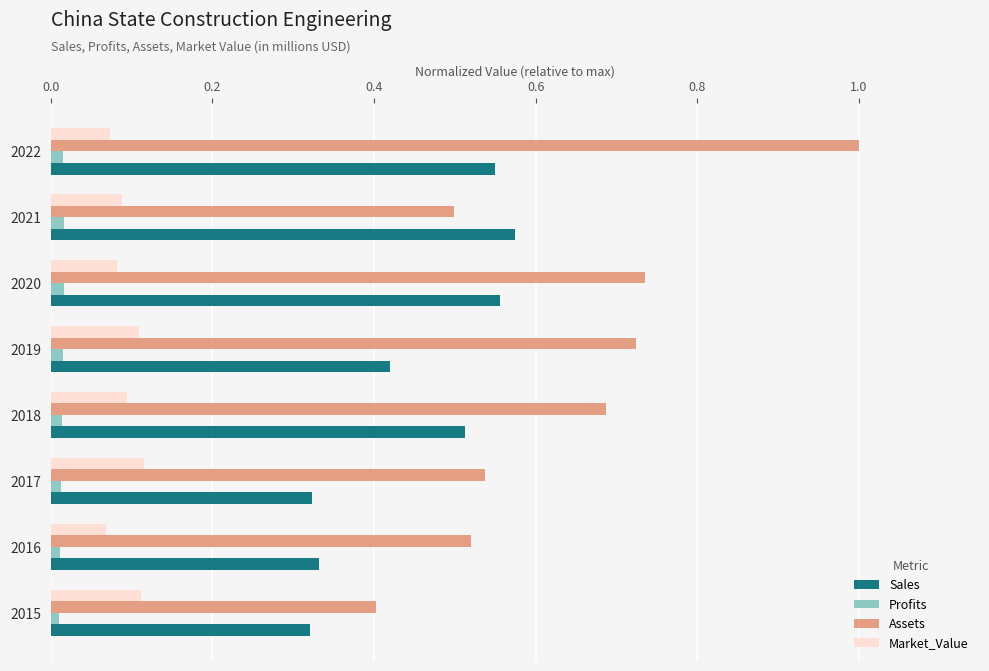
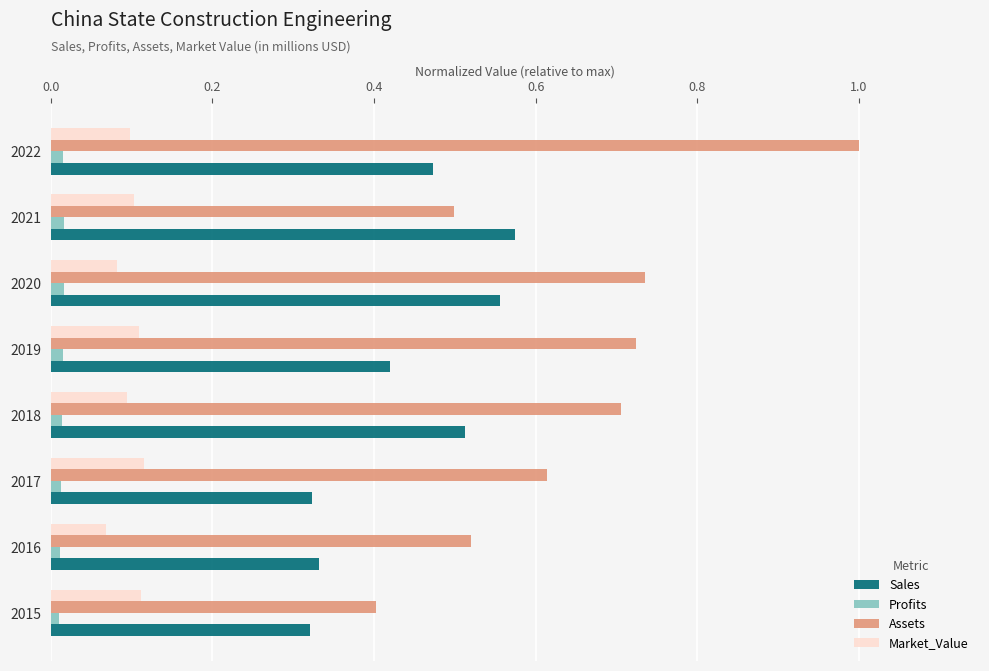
  {
    "Sales": {
-     "2022": 0.55,
+     "2022": 0.47,
      "2021": 0.57,
      "2020": 0.56,
      "2019": 0.42,
      "2018": 0.51,
      "2017": 0.32,
      "2016": 0.33,
      "2015": 0.32
    },
    "Profits": {
      "2022": 0.02,
      "2021": 0.02,
      "2020": 0.02,
      "2019": 0.02,
      "2018": 0.01,
      "2017": 0.01,
      "2016": 0.01,
      "2015": 0.01
    },
    "Assets": {
      "2022": 1.00,
      "2021": 0.50,
      "2020": 0.73,
      "2019": 0.72,
-     "2018": 0.69,
-     "2017": 0.54,
+     "2018": 0.71,
+     "2017": 0.61,
      "2016": 0.52,
      "2015": 0.40
    },
    "Market_Value": {
-     "2022": 0.07,
-     "2021": 0.09,
+     "2022": 0.10,
+     "2021": 0.10,
      "2020": 0.08,
      "2019": 0.11,
      "2018": 0.09,
      "2017": 0.12,
      "2016": 0.07,
      "2015": 0.11
    }
  }
